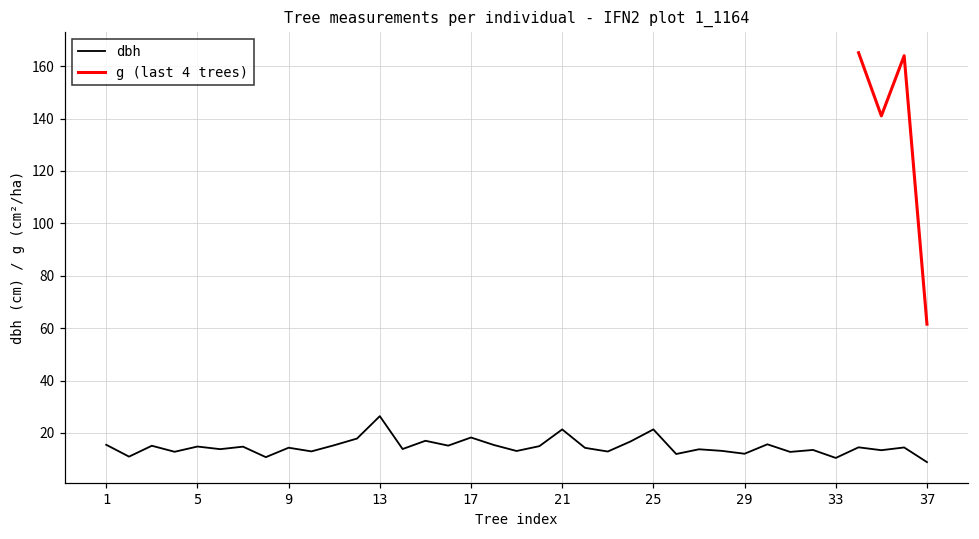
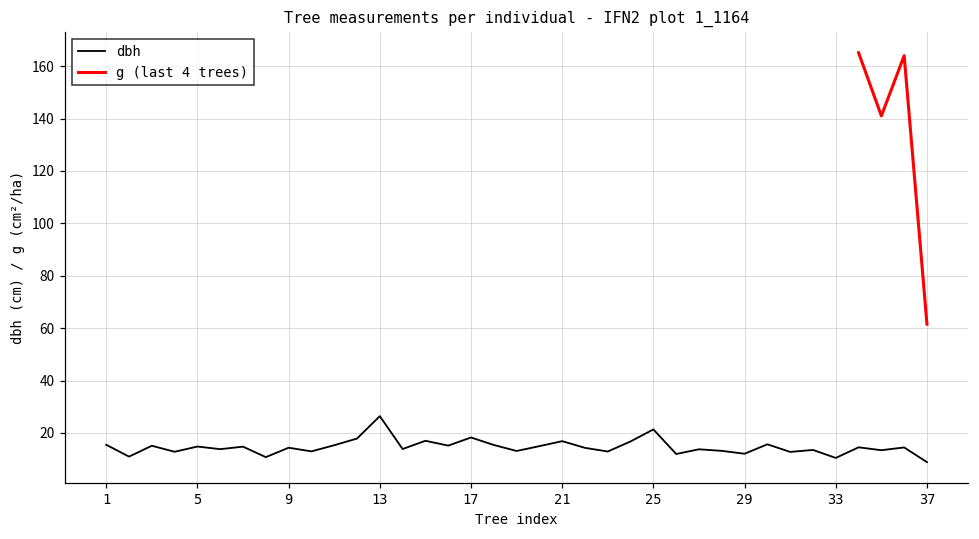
  {
    "dbh": {
      "1": 15,
      "5": 15,
      "9": 14,
      "13": 26,
      "17": 18,
-     "21": 21,
+     "21": 17,
      "25": 21,
      "29": 12,
      "33": 10,
      "37": 9
    },
    "g (last 4 trees)": {
      "37": 62
    }
  }
